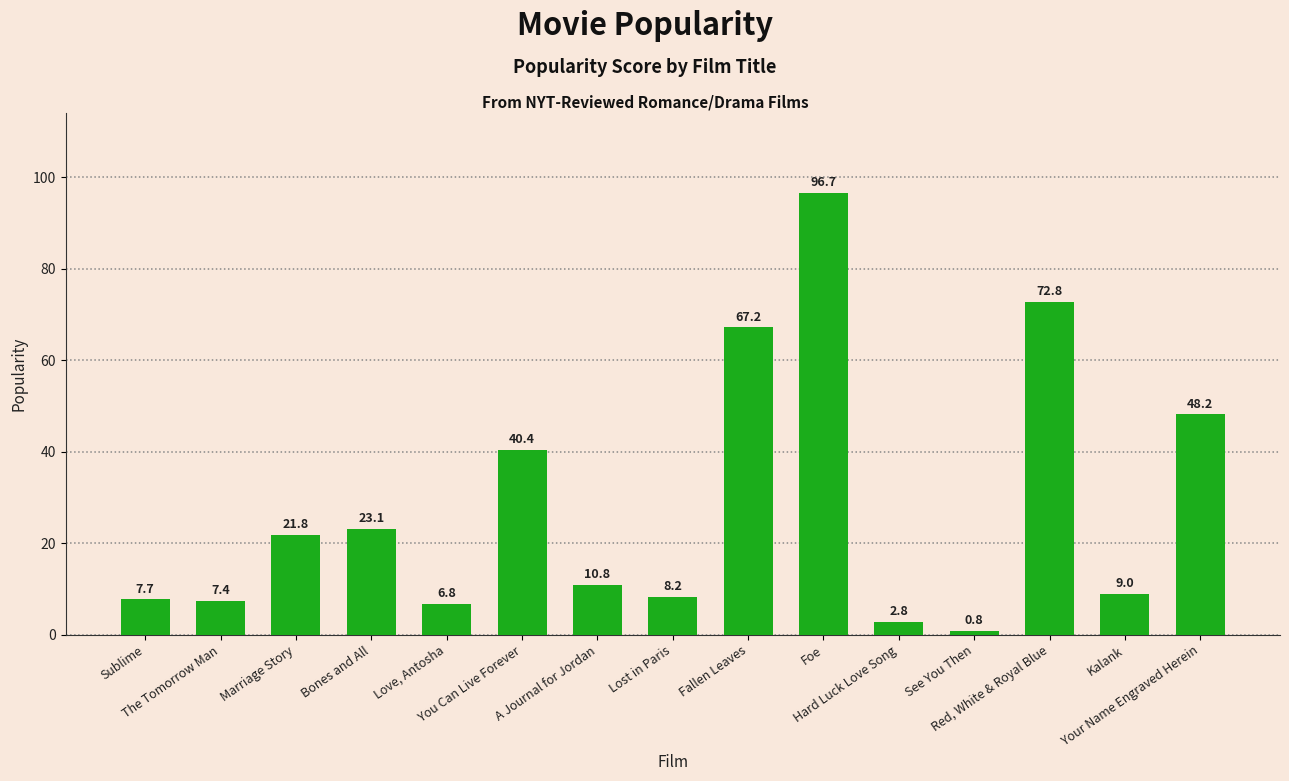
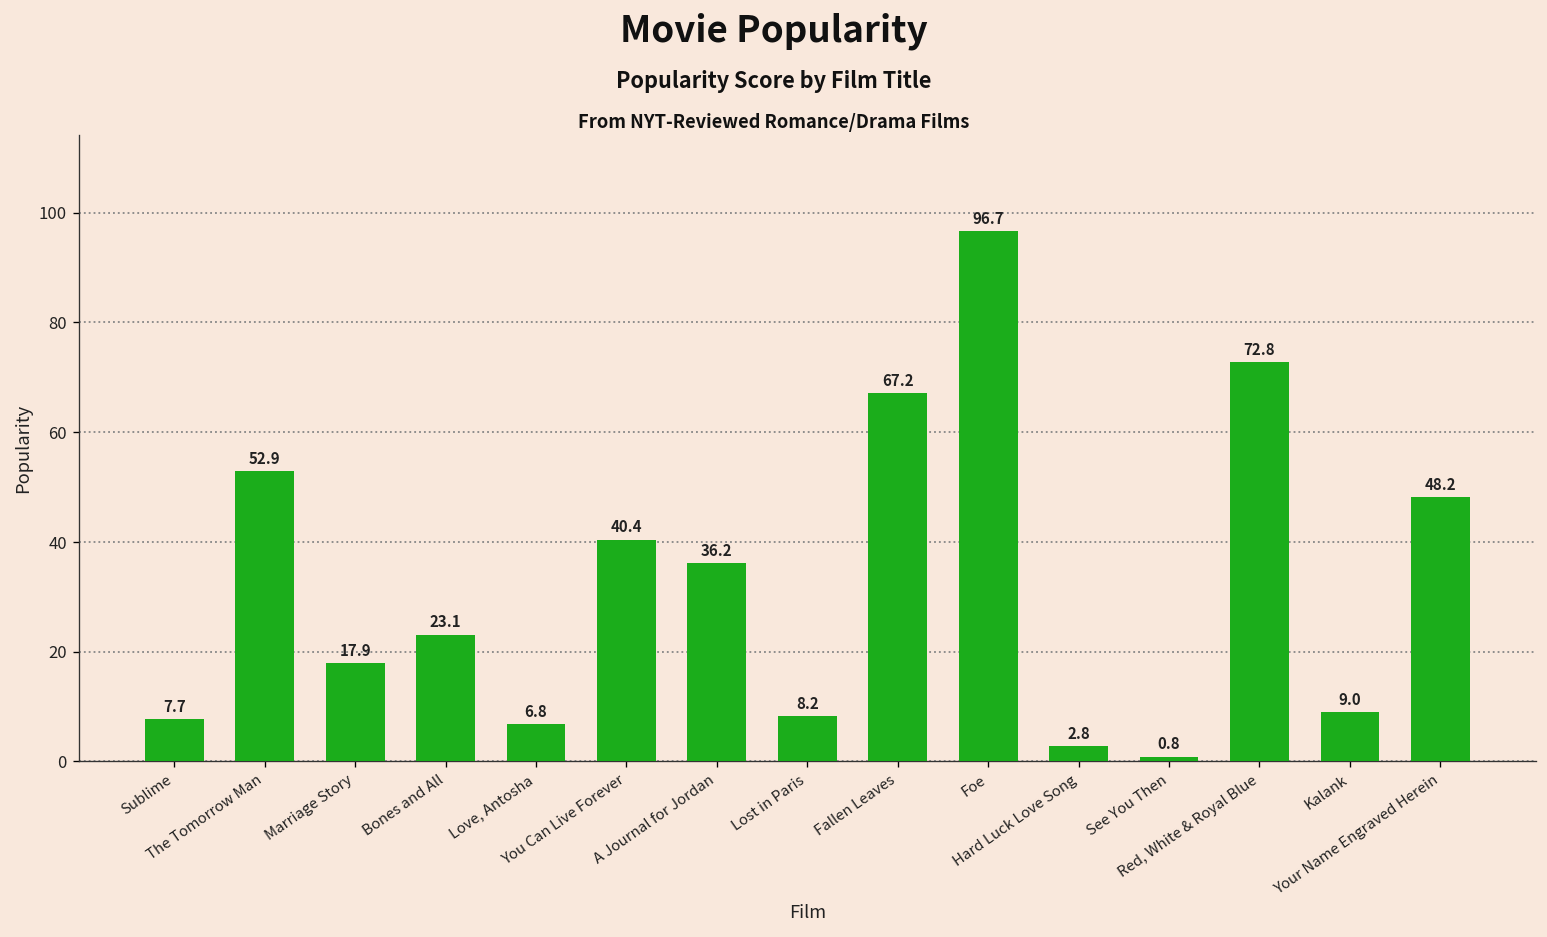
  {
    "Sublime": 7.7,
-   "The Tomorrow Man": 7.4,
-   "Marriage Story": 21.8,
+   "The Tomorrow Man": 52.9,
+   "Marriage Story": 17.9,
    "Bones and All": 23.1,
    "Love, Antosha": 6.8,
    "You Can Live Forever": 40.4,
-   "A Journal for Jordan": 10.8,
+   "A Journal for Jordan": 36.2,
    "Lost in Paris": 8.2,
    "Fallen Leaves": 67.2,
    "Foe": 96.7,
    "Hard Luck Love Song": 2.8,
    "See You Then": 0.8,
    "Red, White & Royal Blue": 72.8,
    "Kalank": 9.0,
    "Your Name Engraved Herein": 48.2
  }
